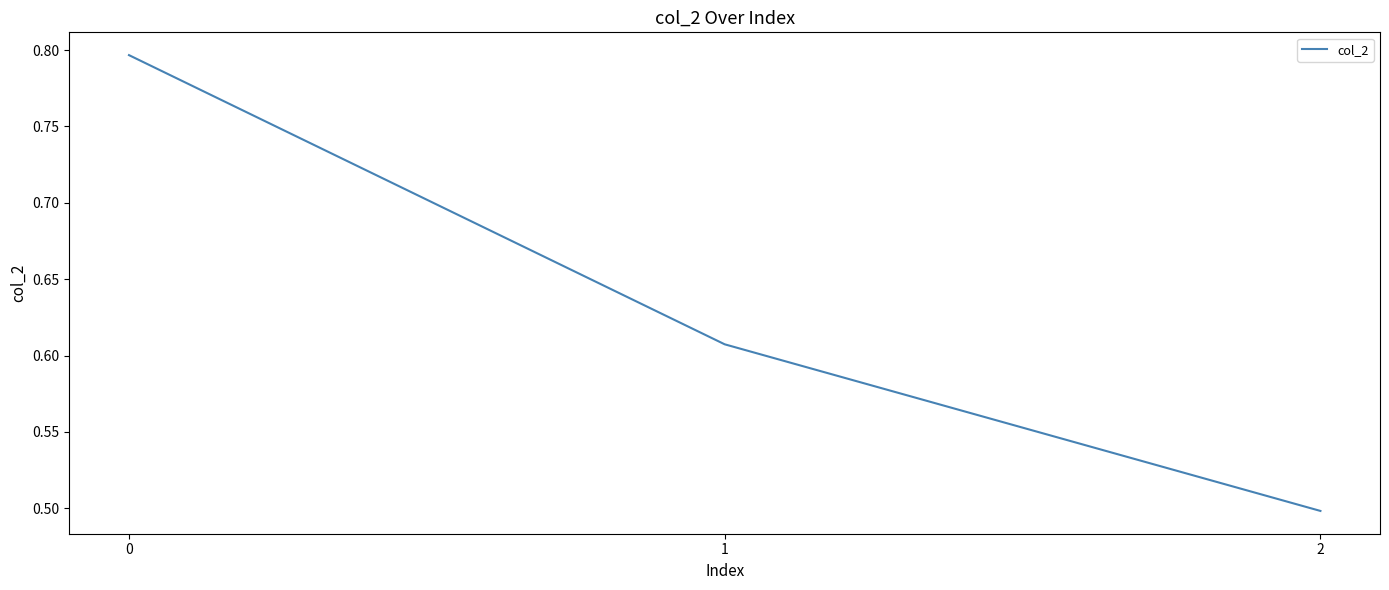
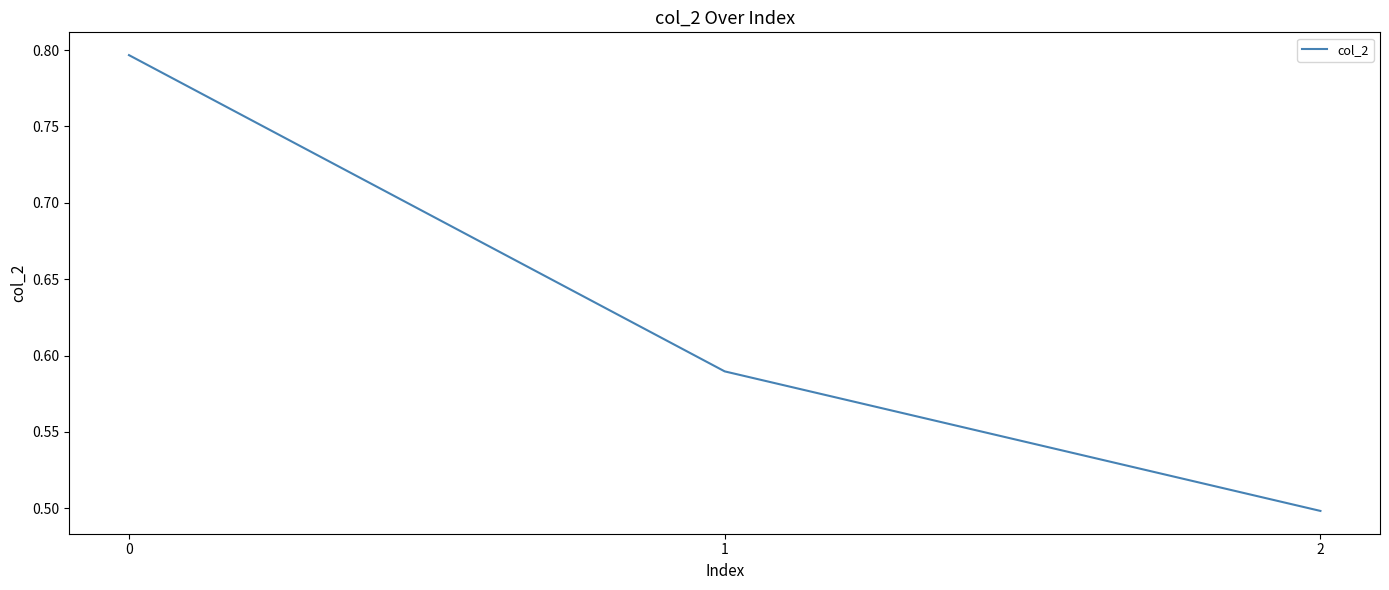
  {
    "0": 0.797,
-   "1": 0.607,
+   "1": 0.590,
    "2": 0.498
  }
